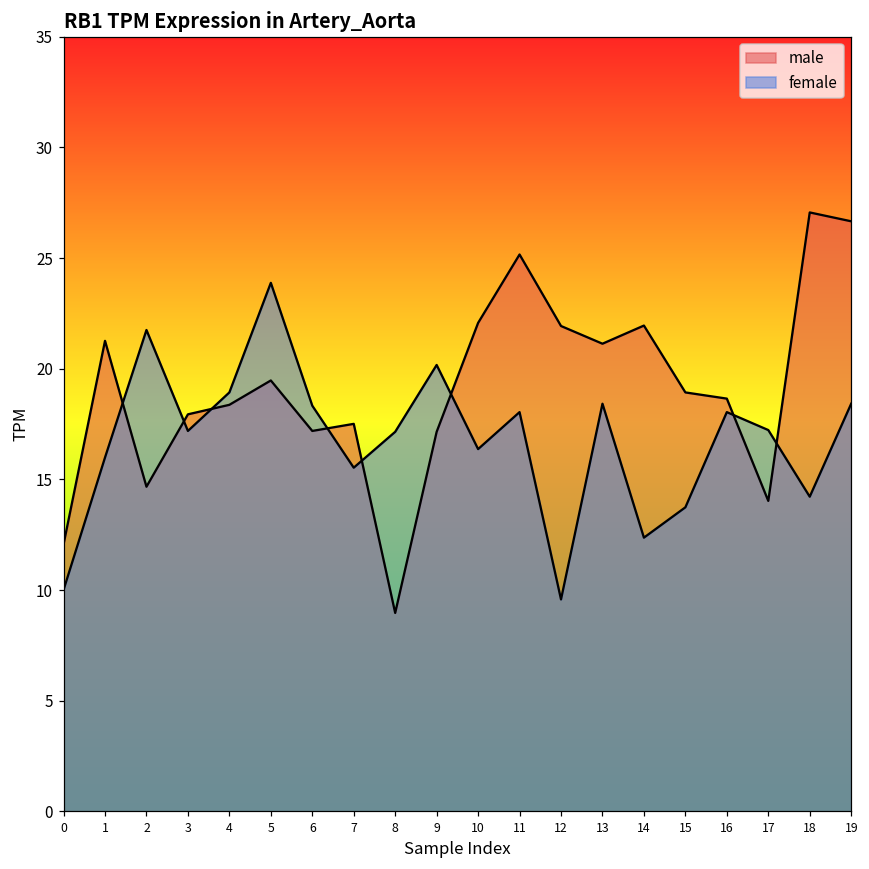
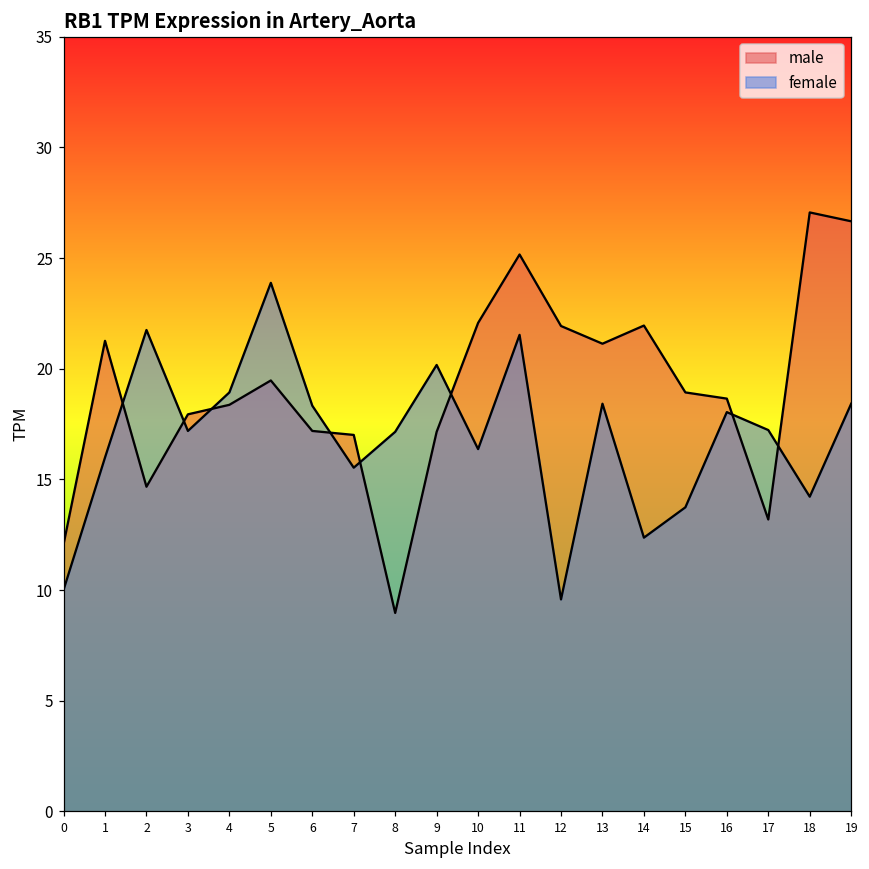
  {
    "male": {
      "0": 12.1,
      "1": 21.3,
      "2": 14.7,
      "3": 17.9,
      "4": 18.4,
      "5": 19.5,
      "6": 17.2,
-     "7": 17.5,
+     "7": 17.0,
      "8": 9.0,
      "9": 17.2,
      "10": 22.1,
      "11": 25.2,
      "12": 21.9,
      "13": 21.1,
      "14": 22.0,
      "15": 18.9,
      "16": 18.7,
-     "17": 14.0,
+     "17": 13.2,
      "18": 27.1,
      "19": 26.7
    },
    "female": {
      "0": 10.0,
      "1": 16.0,
      "2": 21.8,
      "3": 17.2,
      "4": 18.9,
      "5": 23.9,
      "6": 18.3,
      "7": 15.5,
      "8": 17.2,
      "9": 20.2,
      "10": 16.4,
-     "11": 18.0,
+     "11": 21.5,
      "12": 9.6,
      "13": 18.4,
      "14": 12.4,
      "15": 13.7,
      "16": 18.0,
      "17": 17.2,
      "18": 14.2,
      "19": 18.4
    }
  }
